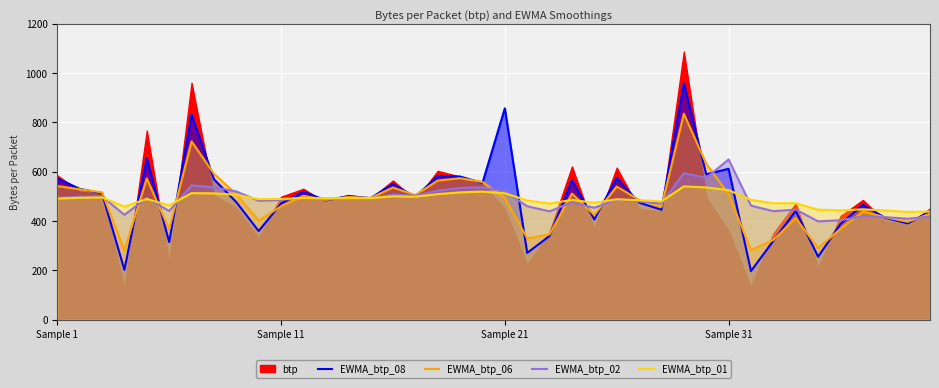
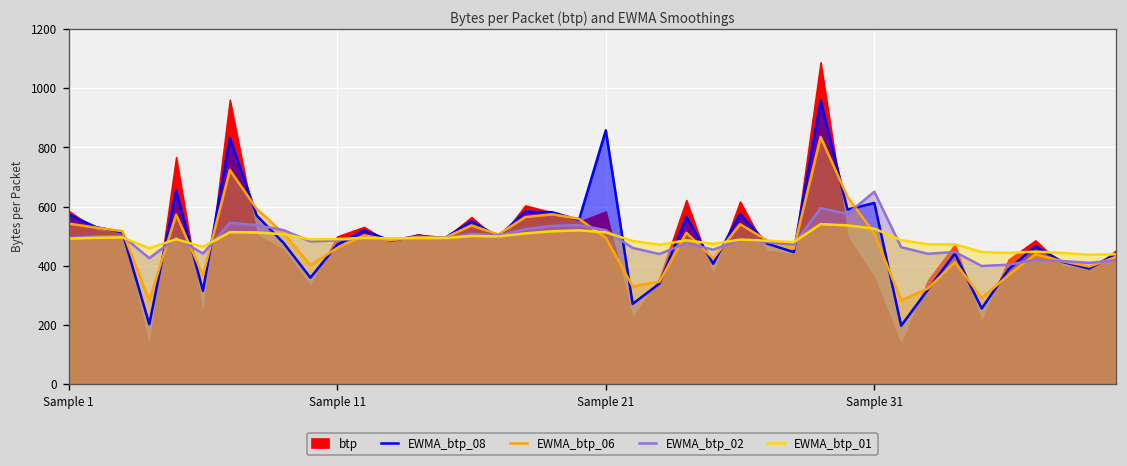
  {
    "btp": {
      "Sample 1": 590,
-     "Sample 21": 450,
+     "Sample 21": 580,
      "Sample 31": 360
    },
    "EWMA_btp_08": {
      "Sample 1": 570,
      "Sample 11": 470,
      "Sample 21": 860,
      "Sample 31": 610
    },
    "EWMA_btp_02": {
      "Sample 31": 650
    }
  }
